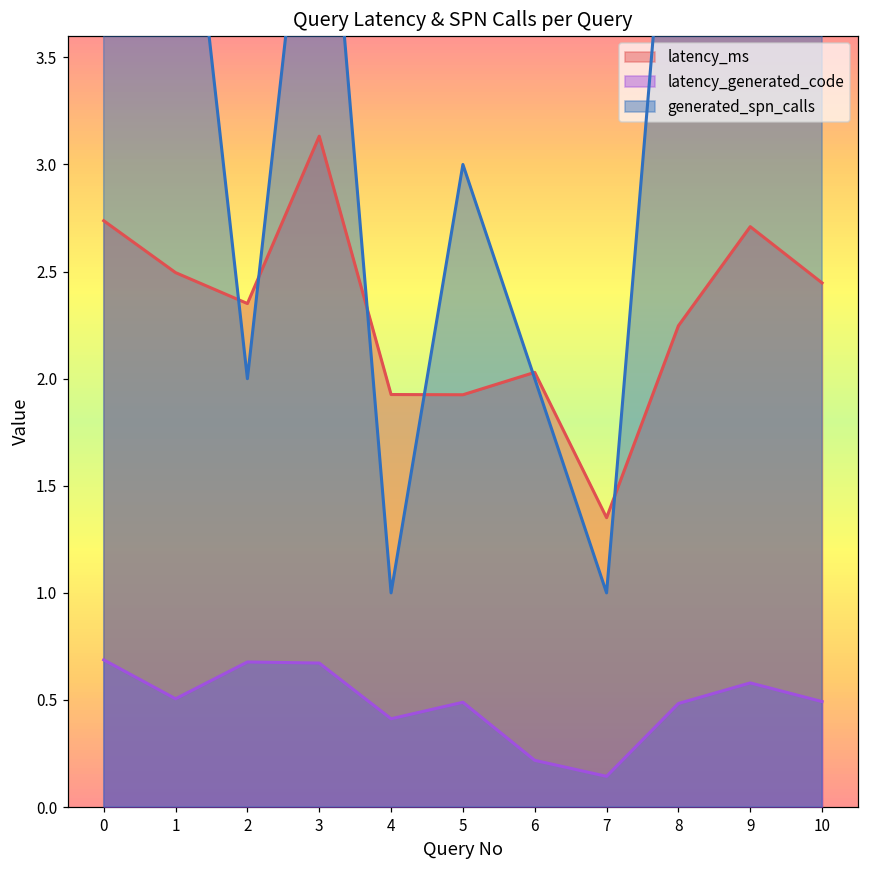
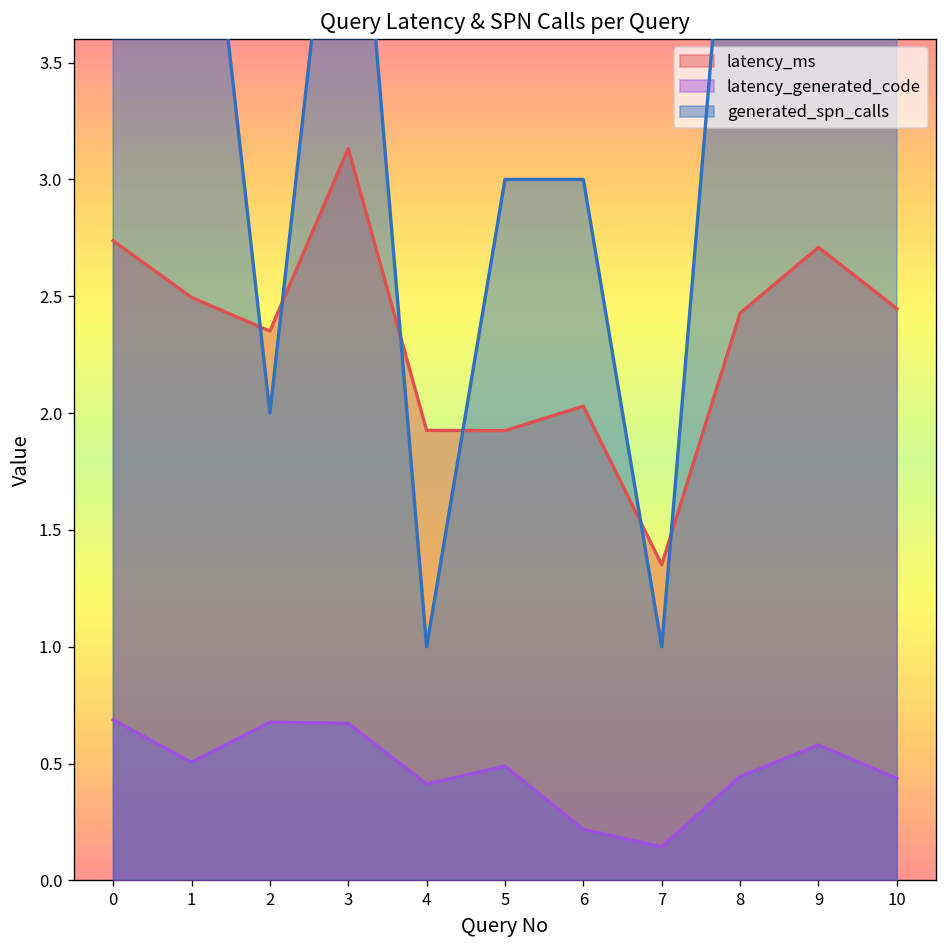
  {
    "latency_ms": {
      "0": 2.74,
      "1": 2.50,
      "2": 2.35,
      "3": 3.13,
      "4": 1.93,
      "5": 1.92,
      "6": 2.03,
      "7": 1.35,
-     "8": 2.25,
+     "8": 2.43,
      "9": 2.71,
      "10": 2.45
    },
    "latency_generated_code": {
      "0": 0.69,
      "1": 0.51,
      "2": 0.68,
      "3": 0.67,
      "4": 0.41,
      "5": 0.49,
      "6": 0.22,
      "7": 0.14,
-     "8": 0.48,
+     "8": 0.44,
      "9": 0.58,
-     "10": 0.49
+     "10": 0.44
    },
    "generated_spn_calls": {
      "2": 2,
      "4": 1,
      "5": 3,
-     "6": 2,
+     "6": 3,
      "7": 1
    }
  }
